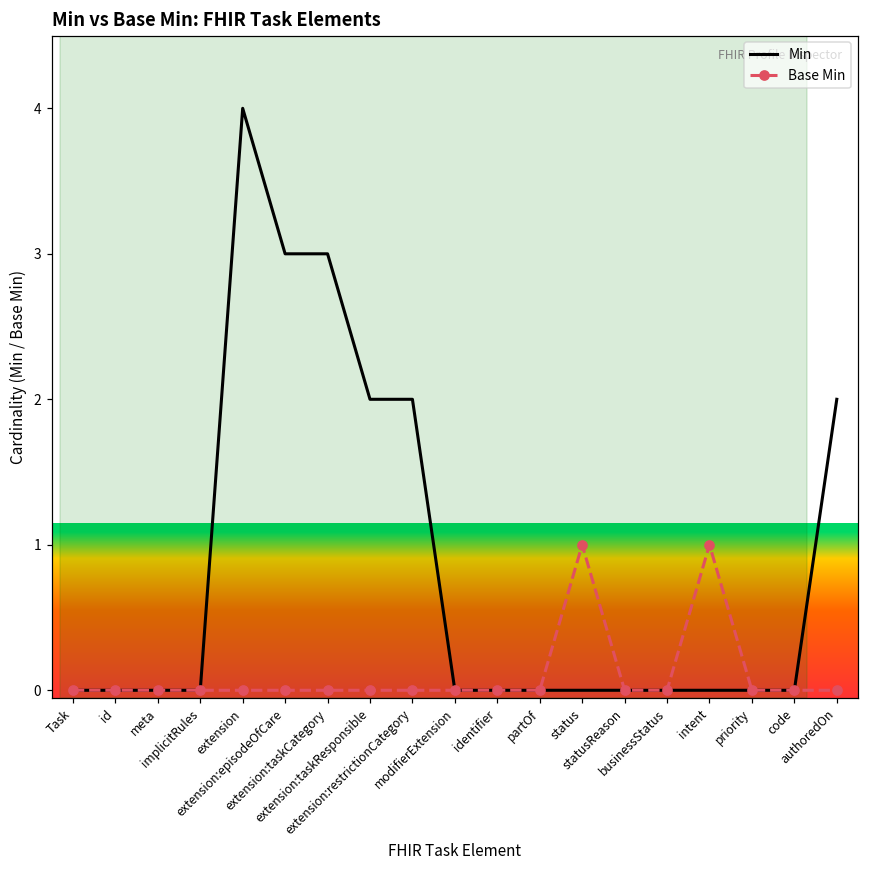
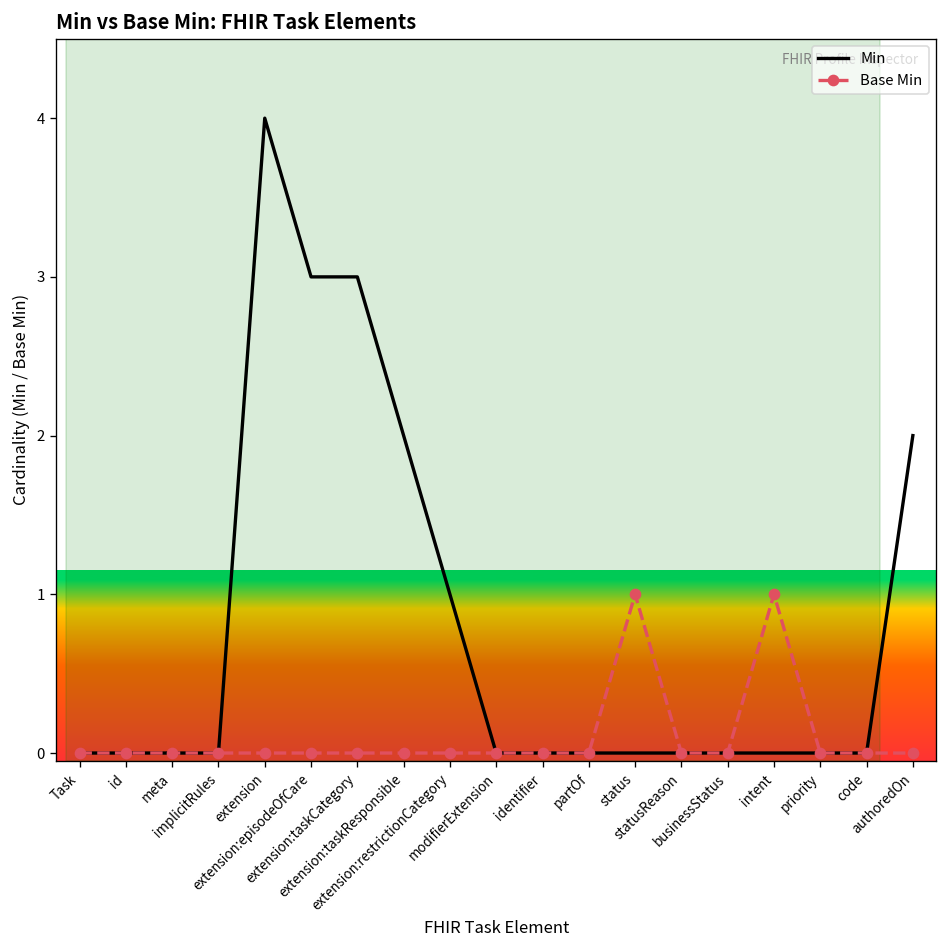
  {
    "Min": {
      "extension": 4,
      "extension:episodeOfCare": 3,
      "extension:taskCategory": 3,
      "extension:taskResponsible": 2,
-     "extension:restrictionCategory": 2,
+     "extension:restrictionCategory": 1,
      "status": 0,
      "intent": 0,
      "authoredOn": 2
    },
    "Base Min": {
      "extension": 0,
      "extension:episodeOfCare": 0,
      "extension:taskCategory": 0,
      "extension:taskResponsible": 0,
      "extension:restrictionCategory": 0,
      "status": 1,
      "intent": 1,
      "authoredOn": 0
    }
  }
